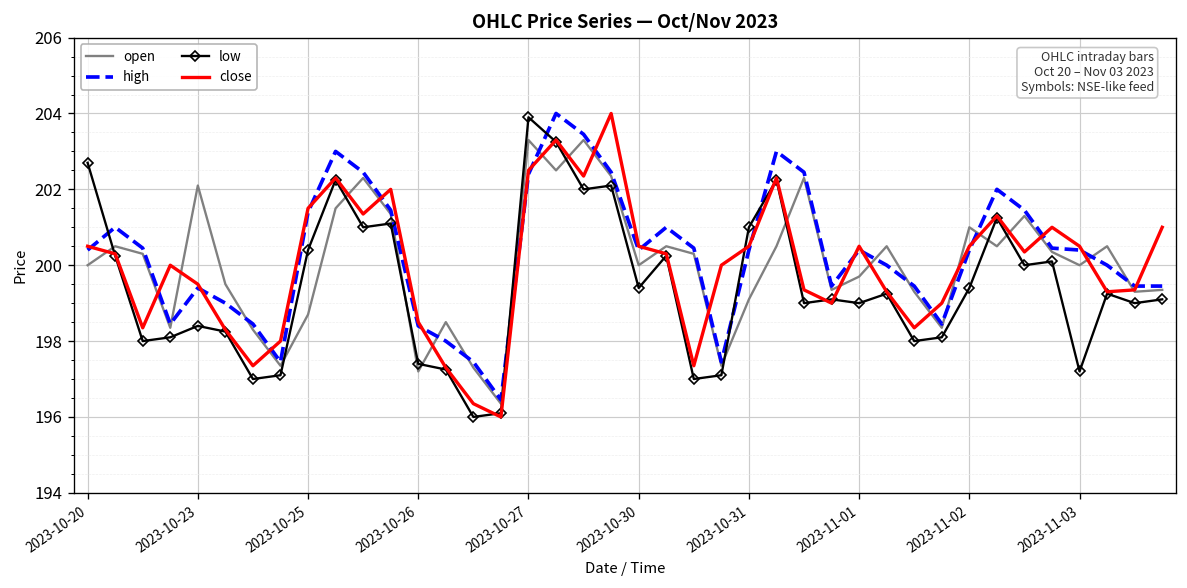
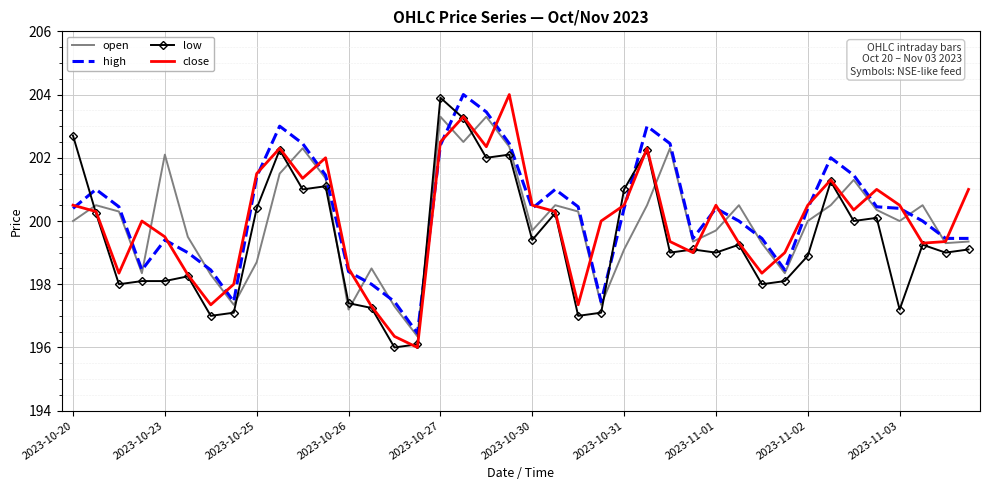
  {
    "open": {
      "2023-10-20": 200.0,
      "2023-10-23": 202.1,
      "2023-10-25": 198.7,
      "2023-10-26": 197.2,
      "2023-10-27": 203.3,
-     "2023-10-30": 200.0,
+     "2023-10-30": 199.7,
      "2023-10-31": 199.1,
      "2023-11-01": 199.7,
-     "2023-11-02": 201,
+     "2023-11-02": 200,
      "2023-11-03": 200.0
    },
    "high": {
      "2023-10-20": 200.4,
      "2023-10-23": 199.4,
      "2023-10-25": 201.4,
      "2023-10-26": 198.4,
      "2023-10-27": 202.4,
      "2023-10-30": 200.4,
      "2023-10-31": 200.4,
      "2023-11-01": 200.4,
      "2023-11-02": 200.4,
      "2023-11-03": 200.4
    },
    "low": {
      "2023-10-20": 202.7,
-     "2023-10-23": 198.4,
+     "2023-10-23": 198.1,
      "2023-10-25": 200.4,
      "2023-10-26": 197.4,
      "2023-10-27": 203.9,
      "2023-10-30": 199.4,
      "2023-10-31": 201.0,
      "2023-11-01": 199.0,
-     "2023-11-02": 199.4,
+     "2023-11-02": 198.9,
      "2023-11-03": 197.2
    },
    "close": {
      "2023-10-20": 200.5,
      "2023-10-23": 199.5,
      "2023-10-25": 201.5,
      "2023-10-26": 198.5,
      "2023-10-27": 202.5,
      "2023-10-30": 200.5,
      "2023-10-31": 200.5,
      "2023-11-01": 200.5,
      "2023-11-02": 200.5,
      "2023-11-03": 200.5
    }
  }
